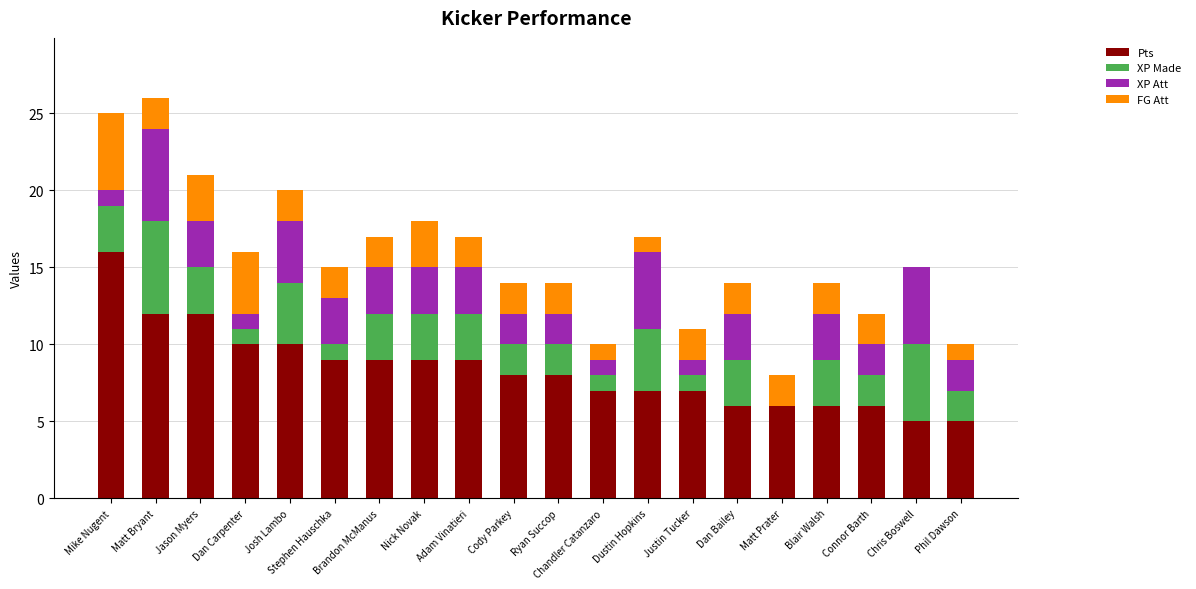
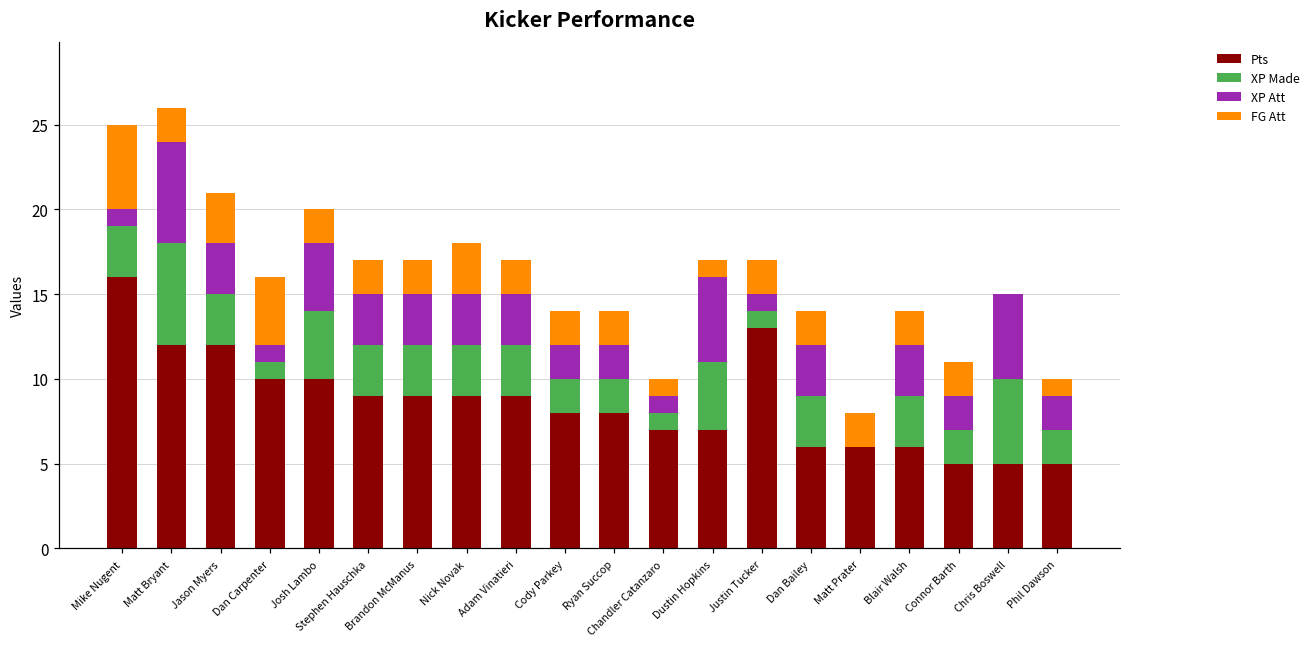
  {
    "Pts": {
      "Mike Nugent": 16,
      "Matt Bryant": 12,
      "Jason Myers": 12,
      "Dan Carpenter": 10,
      "Josh Lambo": 10,
      "Stephen Hauschka": 9,
      "Brandon McManus": 9,
      "Nick Novak": 9,
      "Adam Vinatieri": 9,
      "Cody Parkey": 8,
      "Ryan Succop": 8,
      "Chandler Catanzaro": 7,
      "Dustin Hopkins": 7,
-     "Justin Tucker": 7,
+     "Justin Tucker": 13,
      "Dan Bailey": 6,
      "Matt Prater": 6,
      "Blair Walsh": 6,
-     "Connor Barth": 6,
+     "Connor Barth": 5,
      "Chris Boswell": 5,
      "Phil Dawson": 5
    },
    "XP Made": {
      "Mike Nugent": 3,
      "Matt Bryant": 6,
      "Jason Myers": 3,
      "Dan Carpenter": 1,
      "Josh Lambo": 4,
-     "Stephen Hauschka": 1,
+     "Stephen Hauschka": 3,
      "Brandon McManus": 3,
      "Nick Novak": 3,
      "Adam Vinatieri": 3,
      "Cody Parkey": 2,
      "Ryan Succop": 2,
      "Chandler Catanzaro": 1,
      "Dustin Hopkins": 4,
      "Justin Tucker": 1,
      "Dan Bailey": 3,
      "Matt Prater": 0,
      "Blair Walsh": 3,
      "Connor Barth": 2,
      "Chris Boswell": 5,
      "Phil Dawson": 2
    },
    "XP Att": {
      "Mike Nugent": 1,
      "Matt Bryant": 6,
      "Jason Myers": 3,
      "Dan Carpenter": 1,
      "Josh Lambo": 4,
      "Stephen Hauschka": 3,
      "Brandon McManus": 3,
      "Nick Novak": 3,
      "Adam Vinatieri": 3,
      "Cody Parkey": 2,
      "Ryan Succop": 2,
      "Chandler Catanzaro": 1,
      "Dustin Hopkins": 5,
      "Justin Tucker": 1,
      "Dan Bailey": 3,
      "Matt Prater": 0,
      "Blair Walsh": 3,
      "Connor Barth": 2,
      "Chris Boswell": 5,
      "Phil Dawson": 2
    },
    "FG Att": {
      "Mike Nugent": 5,
      "Matt Bryant": 2,
      "Jason Myers": 3,
      "Dan Carpenter": 4,
      "Josh Lambo": 2,
      "Stephen Hauschka": 2,
      "Brandon McManus": 2,
      "Nick Novak": 3,
      "Adam Vinatieri": 2,
      "Cody Parkey": 2,
      "Ryan Succop": 2,
      "Chandler Catanzaro": 1,
      "Dustin Hopkins": 1,
      "Justin Tucker": 2,
      "Dan Bailey": 2,
      "Matt Prater": 2,
      "Blair Walsh": 2,
      "Connor Barth": 2,
      "Chris Boswell": 0,
      "Phil Dawson": 1
    }
  }
